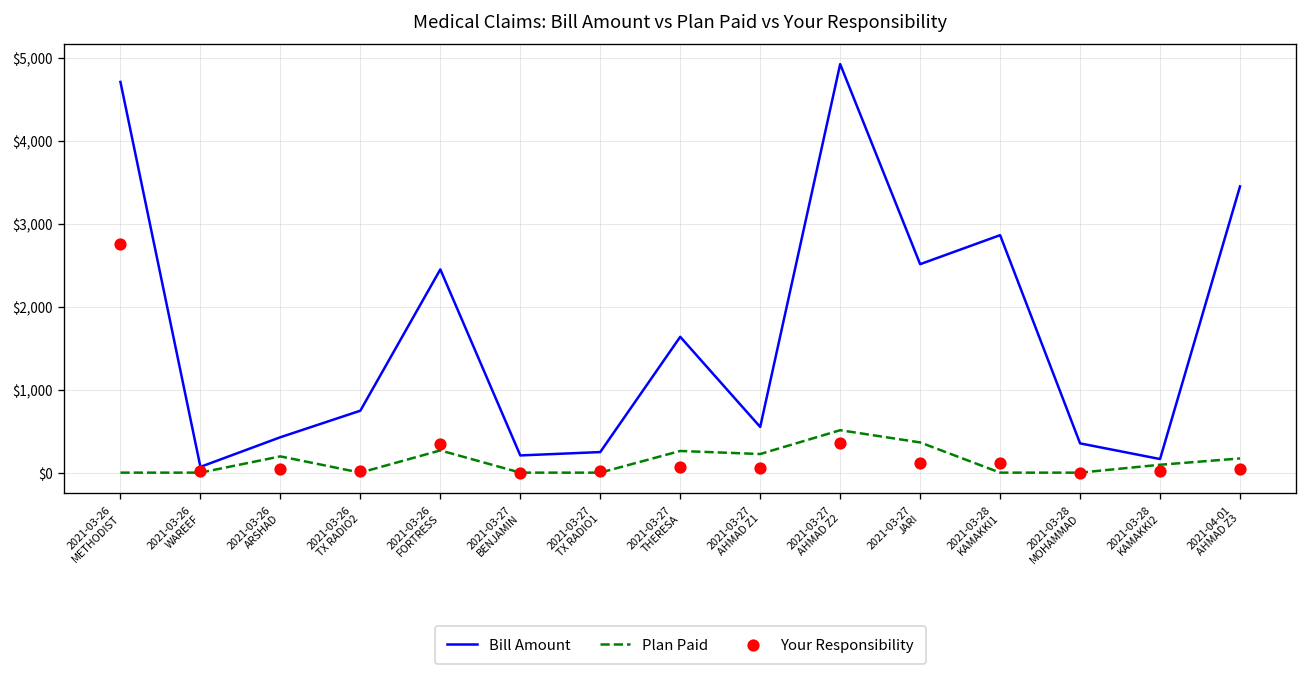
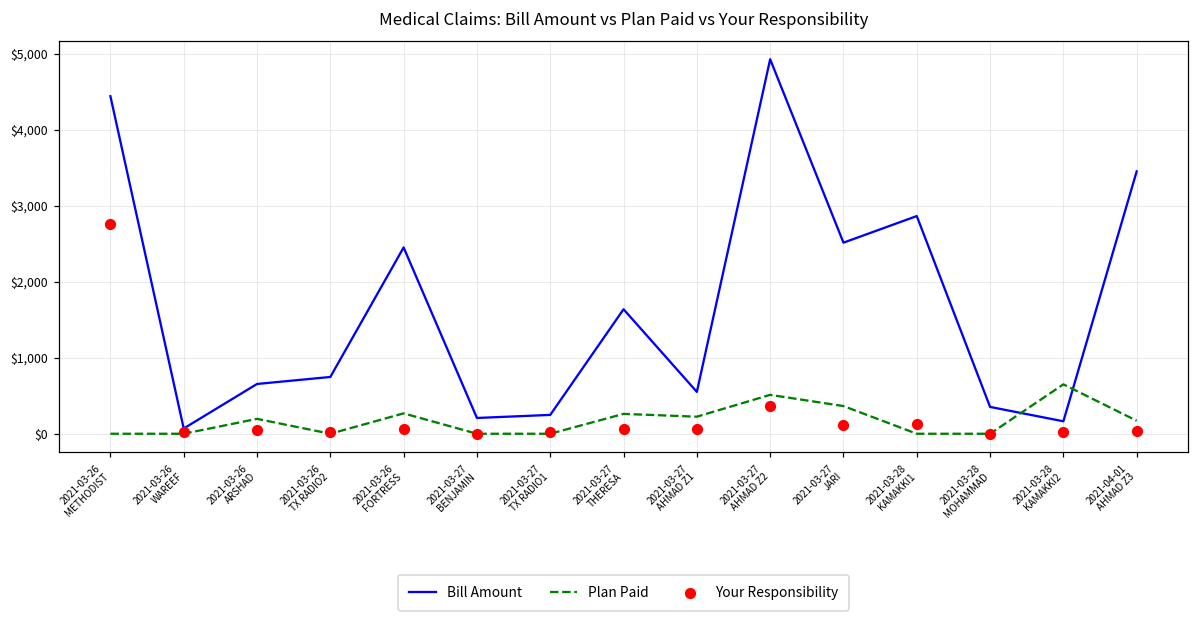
  {
    "Bill Amount": {
-     "2021-03-26 METHODIST": "$4,700",
+     "2021-03-26 METHODIST": "$4,400",
      "2021-03-26 WAREEF": "$100",
-     "2021-03-26 ARSHAD": "$400",
+     "2021-03-26 ARSHAD": "$700",
      "2021-03-26 TX RADIO2": "$700",
      "2021-03-26 FORTRESS": "$2,500",
      "2021-03-27 BENJAMIN": "$200",
      "2021-03-27 TX RADIO1": "$200",
      "2021-03-27 THERESA": "$1,600",
      "2021-03-27 AHMAD Z1": "$600",
      "2021-03-27 AHMAD Z2": "$4,900",
      "2021-03-27 JARI": "$2,500",
      "2021-03-28 KAMAKKI1": "$2,900",
      "2021-03-28 MOHAMMAD": "$400",
      "2021-03-28 KAMAKKI2": "$200",
      "2021-04-01 AHMAD Z3": "$3,500"
    },
    "Your Responsibility": {
-     "2021-03-26 FORTRESS": "$400"
+     "2021-03-26 FORTRESS": "$100"
    },
    "Plan Paid": {
      "2021-03-26 METHODIST": "$0",
      "2021-03-26 ARSHAD": "$200",
      "2021-03-26 FORTRESS": "$300",
      "2021-03-27 THERESA": "$300",
      "2021-03-27 AHMAD Z1": "$200",
      "2021-03-27 AHMAD Z2": "$500",
      "2021-03-27 JARI": "$400",
      "2021-03-28 KAMAKKI1": "$0",
-     "2021-03-28 KAMAKKI2": "$100",
+     "2021-03-28 KAMAKKI2": "$600",
      "2021-04-01 AHMAD Z3": "$200"
    }
  }
